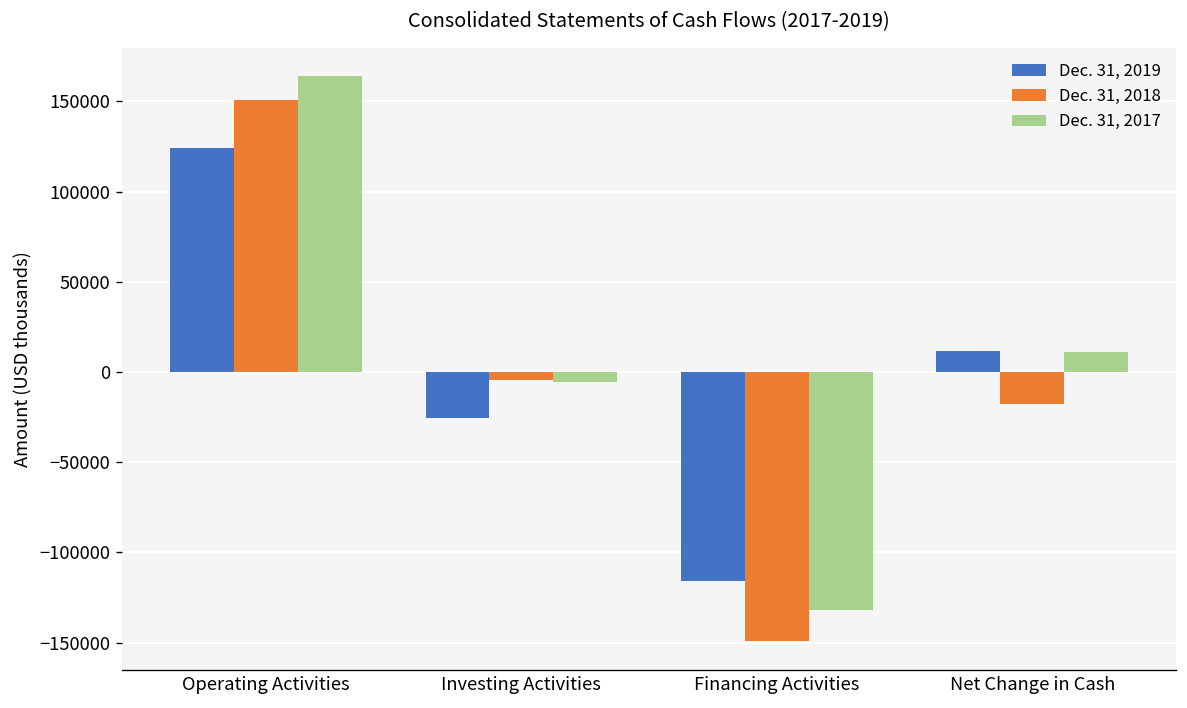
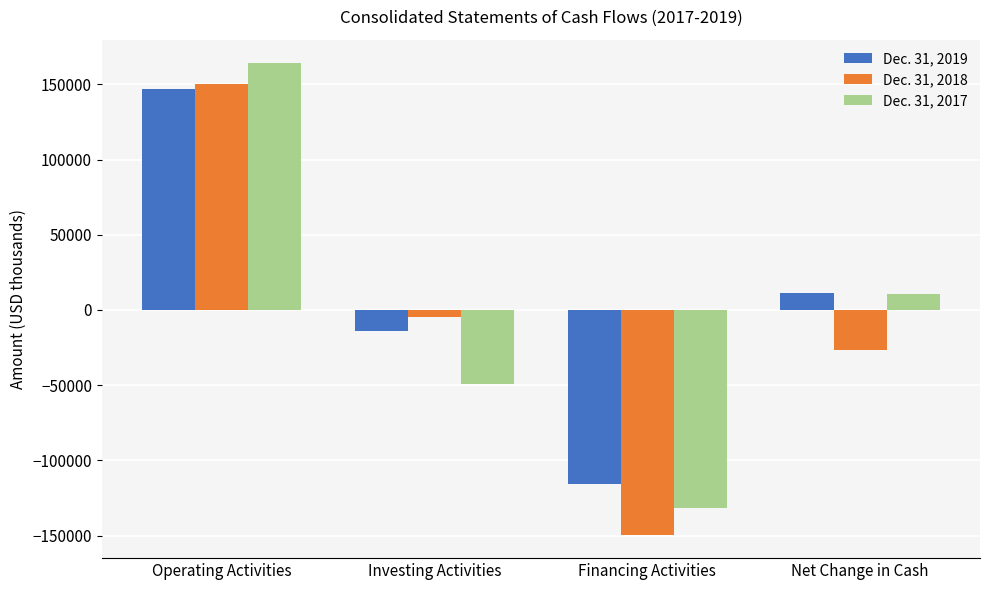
  {
    "Dec. 31, 2019": {
-     "Operating Activities": 124000,
-     "Investing Activities": -25000,
+     "Operating Activities": 147000,
+     "Investing Activities": -14000,
      "Financing Activities": -116000,
      "Net Change in Cash": 12000
    },
    "Dec. 31, 2018": {
      "Operating Activities": 151000,
      "Investing Activities": -4000,
      "Financing Activities": -149000,
-     "Net Change in Cash": -18000
+     "Net Change in Cash": -26000
    },
    "Dec. 31, 2017": {
      "Operating Activities": 164000,
-     "Investing Activities": -6000,
+     "Investing Activities": -49000,
      "Financing Activities": -132000,
      "Net Change in Cash": 11000
    }
  }
